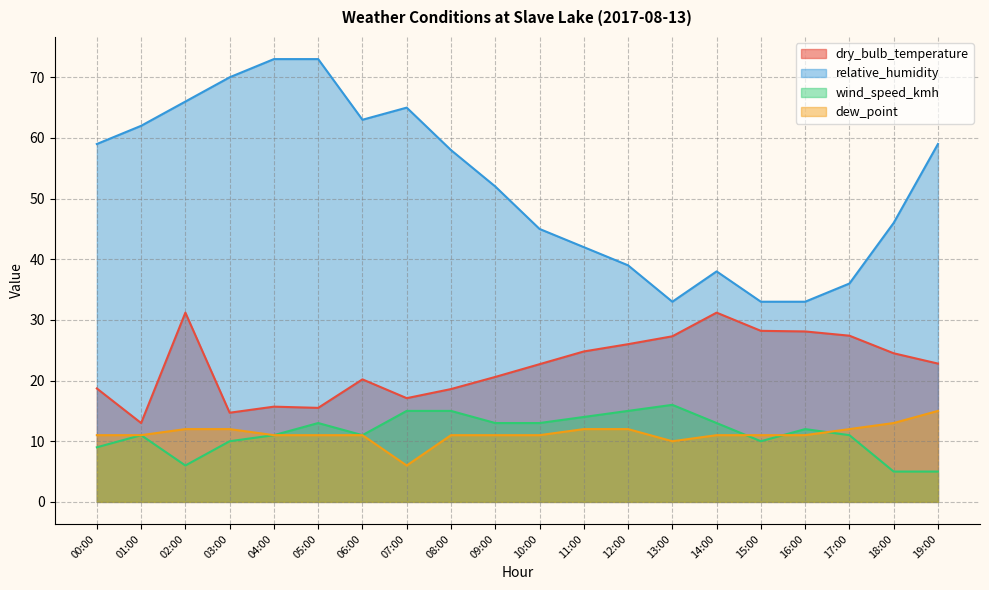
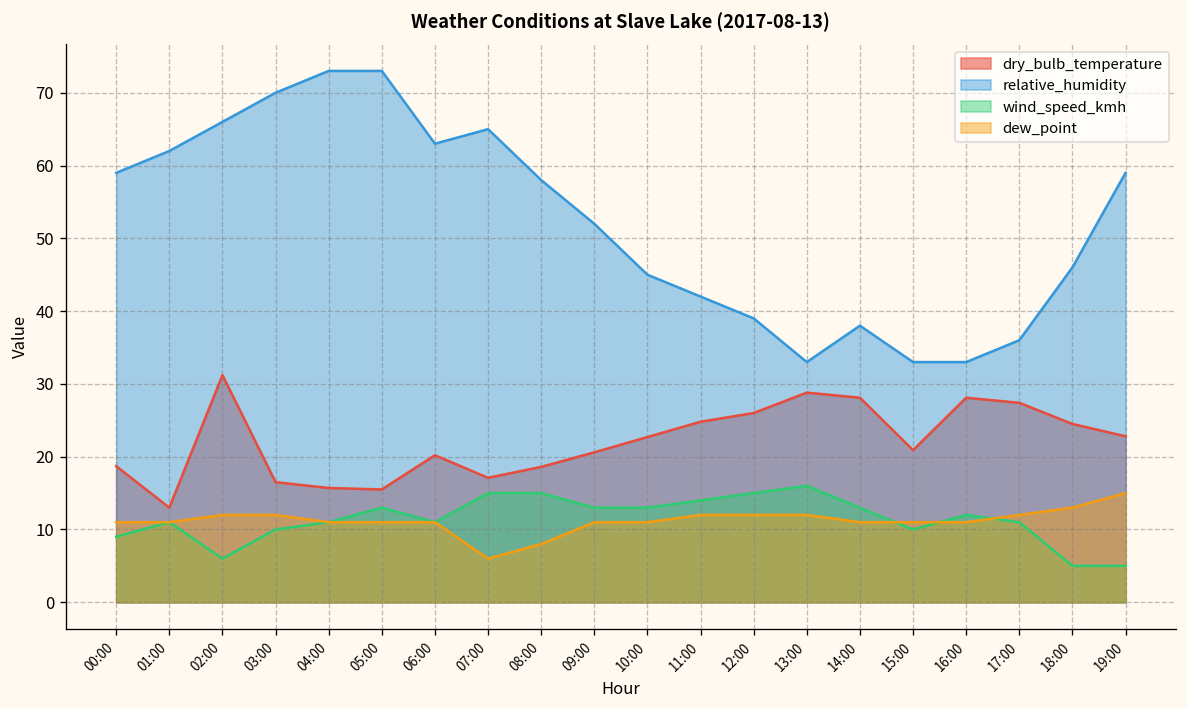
  {
    "dry_bulb_temperature": {
      "00:00": 19,
      "01:00": 13,
      "02:00": 31,
-     "03:00": 15,
+     "03:00": 17,
      "04:00": 16,
      "05:00": 16,
      "06:00": 20,
      "07:00": 17,
      "08:00": 19,
      "09:00": 21,
      "10:00": 23,
      "11:00": 25,
      "12:00": 26,
-     "13:00": 27,
-     "14:00": 31,
-     "15:00": 28,
+     "13:00": 29,
+     "14:00": 28,
+     "15:00": 21,
      "16:00": 28,
      "17:00": 27,
      "18:00": 25,
      "19:00": 23
    },
    "relative_humidity": {
      "00:00": 59,
      "01:00": 62,
      "02:00": 66,
      "03:00": 70,
      "04:00": 73,
      "05:00": 73,
      "06:00": 63,
      "07:00": 65,
      "08:00": 58,
      "09:00": 52,
      "10:00": 45,
      "11:00": 42,
      "12:00": 39,
      "13:00": 33,
      "14:00": 38,
      "15:00": 33,
      "16:00": 33,
      "17:00": 36,
      "18:00": 46,
      "19:00": 59
    },
    "wind_speed_kmh": {
      "00:00": 9,
      "02:00": 6,
      "03:00": 10,
      "05:00": 13,
      "07:00": 15,
      "08:00": 15,
      "09:00": 13,
      "10:00": 13,
      "11:00": 14,
      "12:00": 15,
      "13:00": 16,
      "14:00": 13,
      "15:00": 10,
      "16:00": 12,
      "17:00": 11,
      "18:00": 5,
      "19:00": 5
    },
    "dew_point": {
      "00:00": 11,
      "02:00": 12,
      "03:00": 12,
      "05:00": 11,
      "07:00": 6,
-     "08:00": 11,
+     "08:00": 8,
      "09:00": 11,
      "10:00": 11,
      "11:00": 12,
      "12:00": 12,
-     "13:00": 10,
+     "13:00": 12,
      "14:00": 11,
      "15:00": 11,
      "16:00": 11,
      "17:00": 12,
      "18:00": 13,
      "19:00": 15
    }
  }
